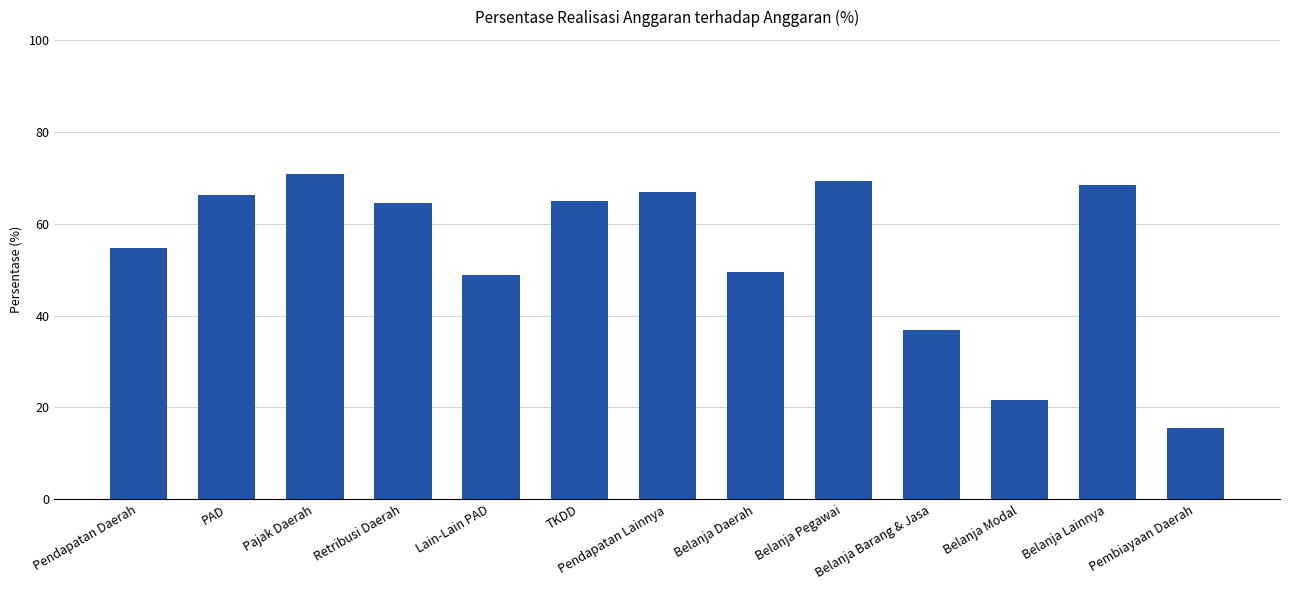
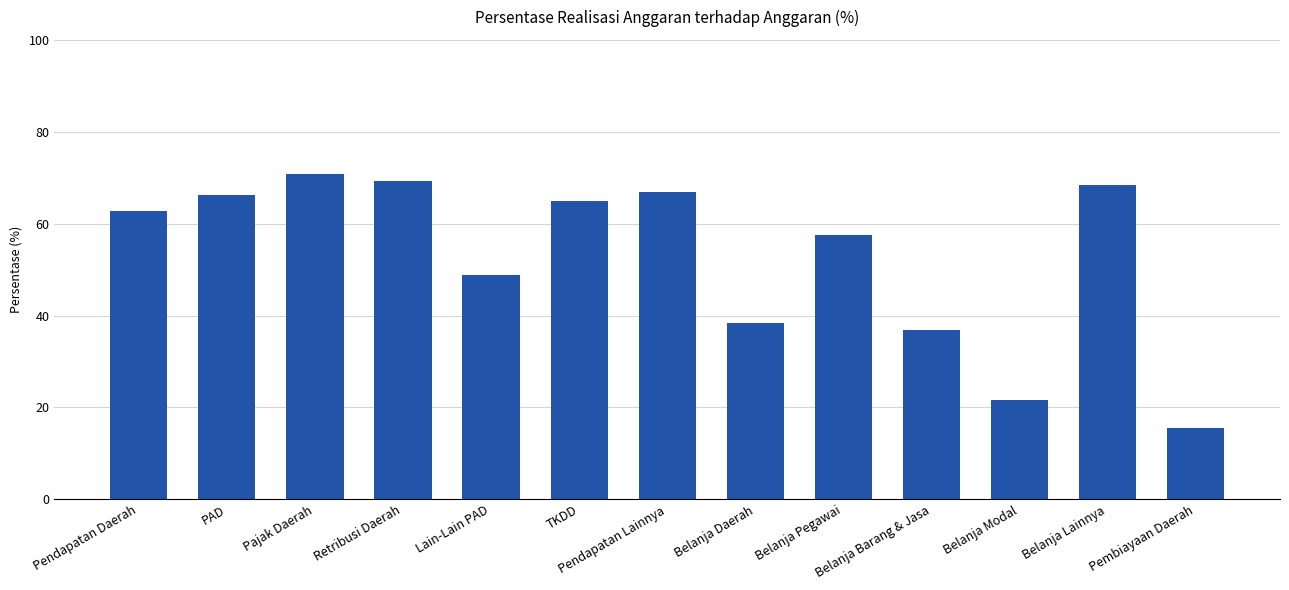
  {
-   "Pendapatan Daerah": 55,
+   "Pendapatan Daerah": 63,
    "PAD": 66,
    "Pajak Daerah": 71,
-   "Retribusi Daerah": 65,
+   "Retribusi Daerah": 69,
    "Lain-Lain PAD": 49,
    "TKDD": 65,
    "Pendapatan Lainnya": 67,
-   "Belanja Daerah": 49,
-   "Belanja Pegawai": 69,
+   "Belanja Daerah": 38,
+   "Belanja Pegawai": 58,
    "Belanja Barang & Jasa": 37,
    "Belanja Modal": 22,
    "Belanja Lainnya": 68,
    "Pembiayaan Daerah": 15
  }
